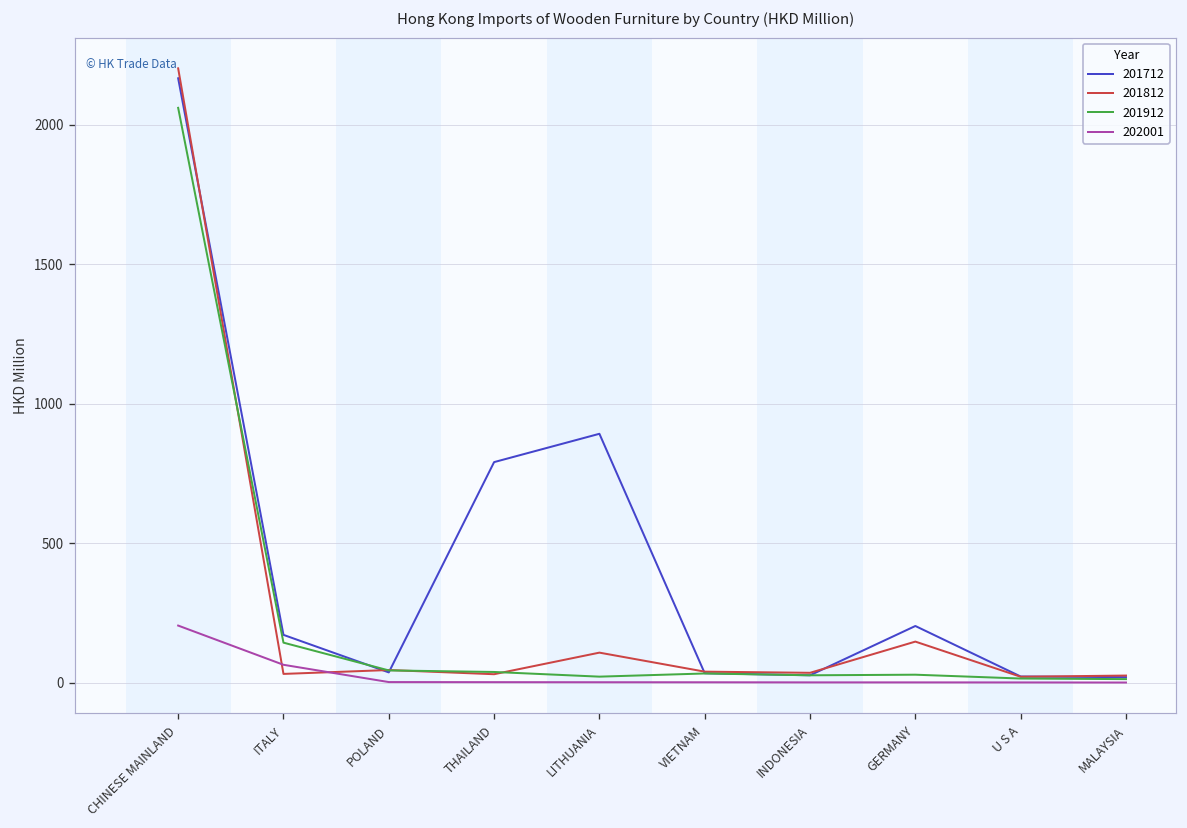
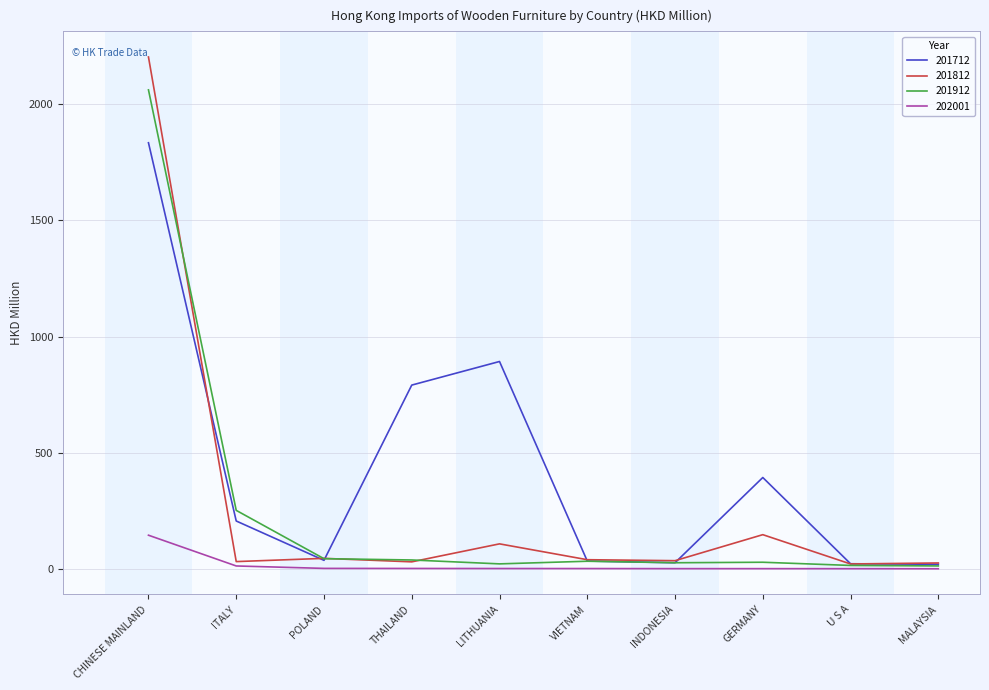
  {
    "201712": {
-     "CHINESE MAINLAND": 2170,
-     "ITALY": 170,
+     "CHINESE MAINLAND": 1830,
+     "ITALY": 210,
      "THAILAND": 790,
      "LITHUANIA": 890,
-     "GERMANY": 200
+     "GERMANY": 390
    },
    "201812": {
      "CHINESE MAINLAND": 2200,
      "ITALY": 30,
      "LITHUANIA": 110,
      "GERMANY": 150
    },
    "201912": {
      "CHINESE MAINLAND": 2060,
-     "ITALY": 140,
+     "ITALY": 250,
      "LITHUANIA": 20,
      "GERMANY": 30
    },
    "202001": {
-     "CHINESE MAINLAND": 210,
-     "ITALY": 60,
+     "CHINESE MAINLAND": 150,
+     "ITALY": 10,
      "POLAND": 0,
      "THAILAND": 0,
      "LITHUANIA": 0,
      "VIETNAM": 0,
      "INDONESIA": 0,
      "GERMANY": 0,
      "U S A": 0,
      "MALAYSIA": 0
    }
  }
